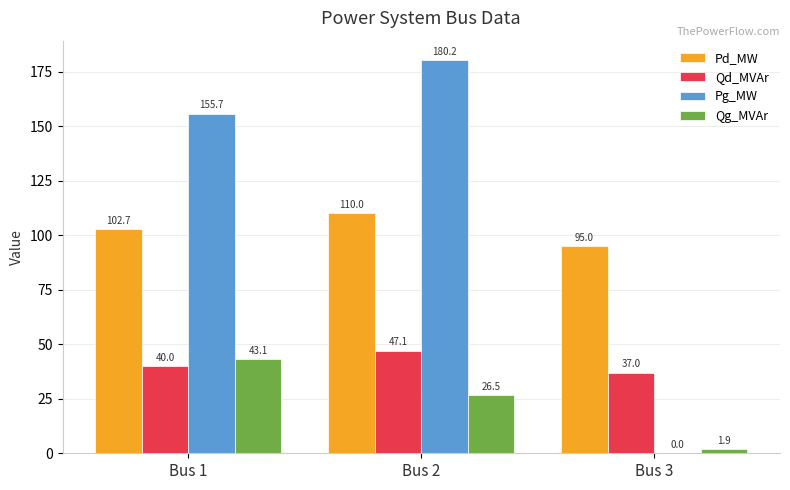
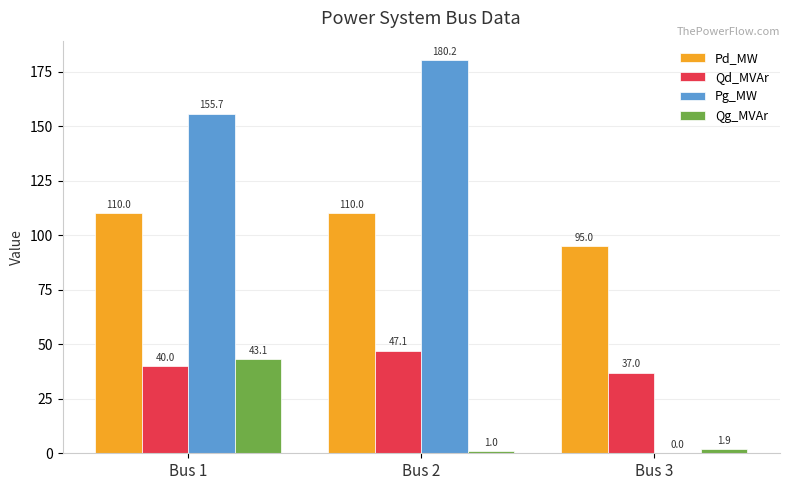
  {
    "Pd_MW": {
-     "Bus 1": 102.7,
+     "Bus 1": 110.0,
      "Bus 2": 110.0,
      "Bus 3": 95.0
    },
    "Qd_MVAr": {
      "Bus 1": 40.0,
      "Bus 2": 47.1,
      "Bus 3": 37.0
    },
    "Pg_MW": {
      "Bus 1": 155.7,
      "Bus 2": 180.2,
      "Bus 3": 0.0
    },
    "Qg_MVAr": {
      "Bus 1": 43.1,
-     "Bus 2": 26.5,
+     "Bus 2": 1.0,
      "Bus 3": 1.9
    }
  }
